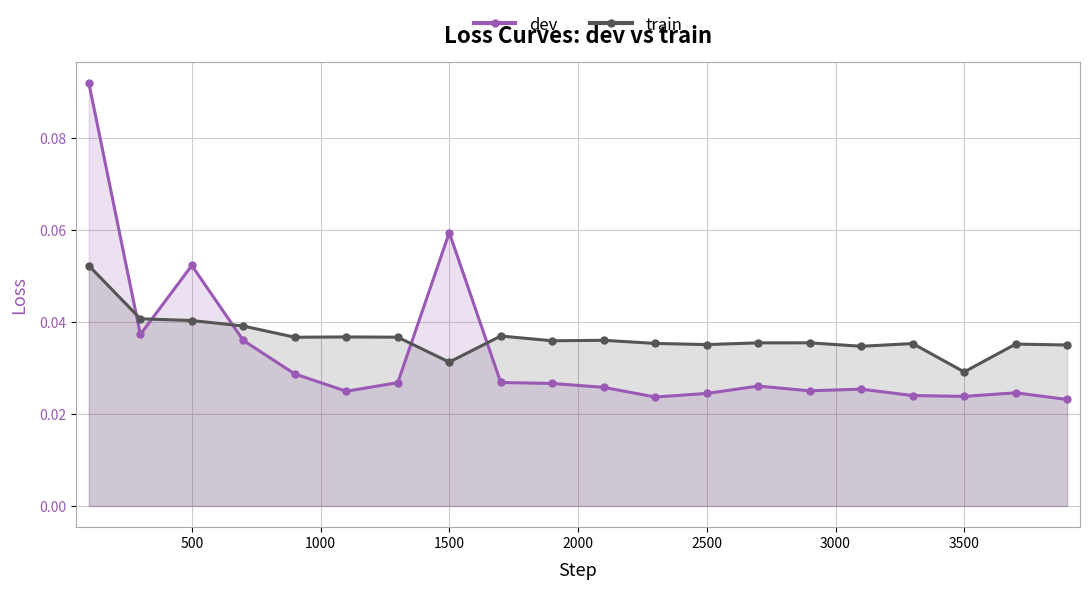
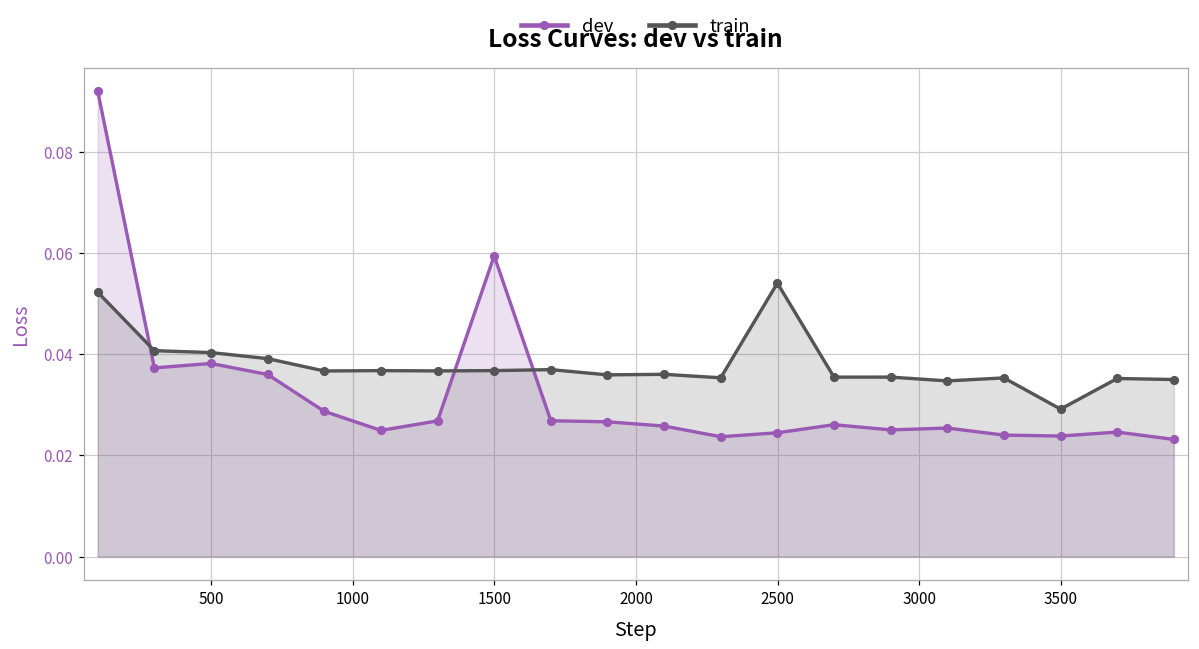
  {
    "dev": {
-     "500": 0.052,
+     "500": 0.038,
      "1500": 0.059,
      "2500": 0.024,
      "3500": 0.024
    },
    "train": {
      "500": 0.040,
-     "1500": 0.031,
-     "2500": 0.035,
+     "1500": 0.037,
+     "2500": 0.054,
      "3500": 0.029
    }
  }
